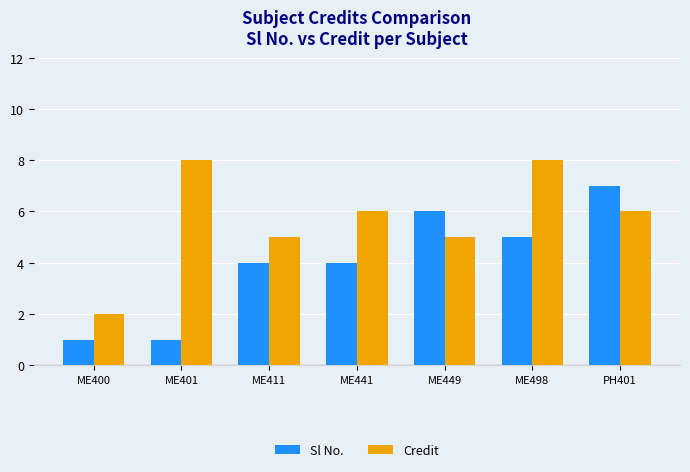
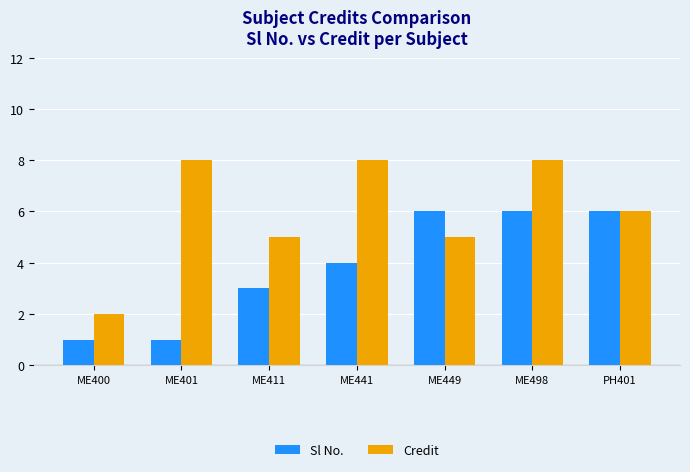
  {
    "Sl No.": {
      "ME400": 1,
      "ME401": 1,
-     "ME411": 4,
+     "ME411": 3,
      "ME441": 4,
      "ME449": 6,
-     "ME498": 5,
-     "PH401": 7
+     "ME498": 6,
+     "PH401": 6
    },
    "Credit": {
      "ME400": 2,
      "ME401": 8,
      "ME411": 5,
-     "ME441": 6,
+     "ME441": 8,
      "ME449": 5,
      "ME498": 8,
      "PH401": 6
    }
  }
